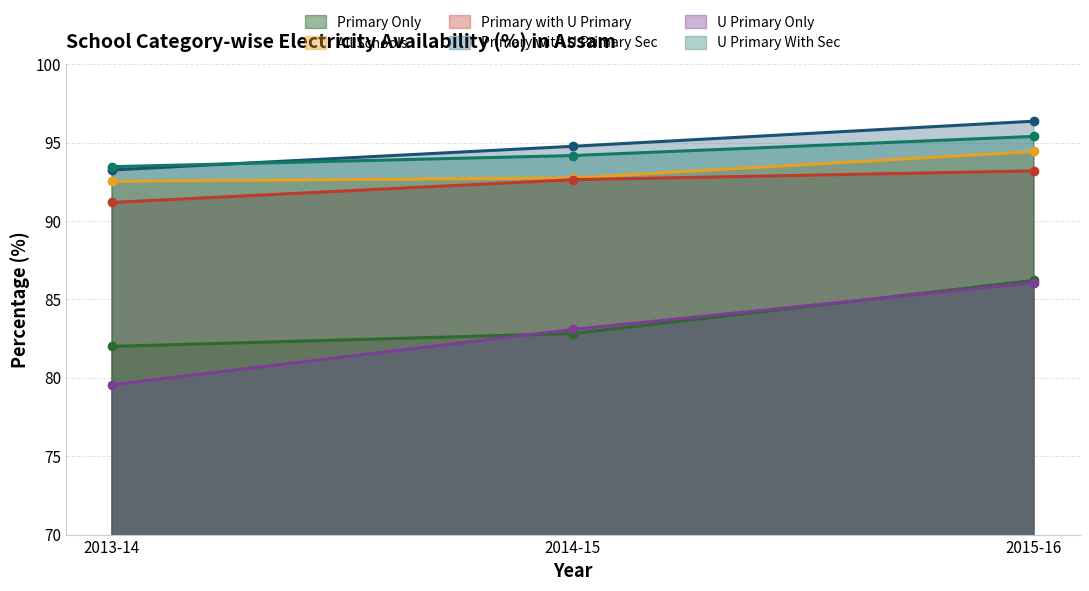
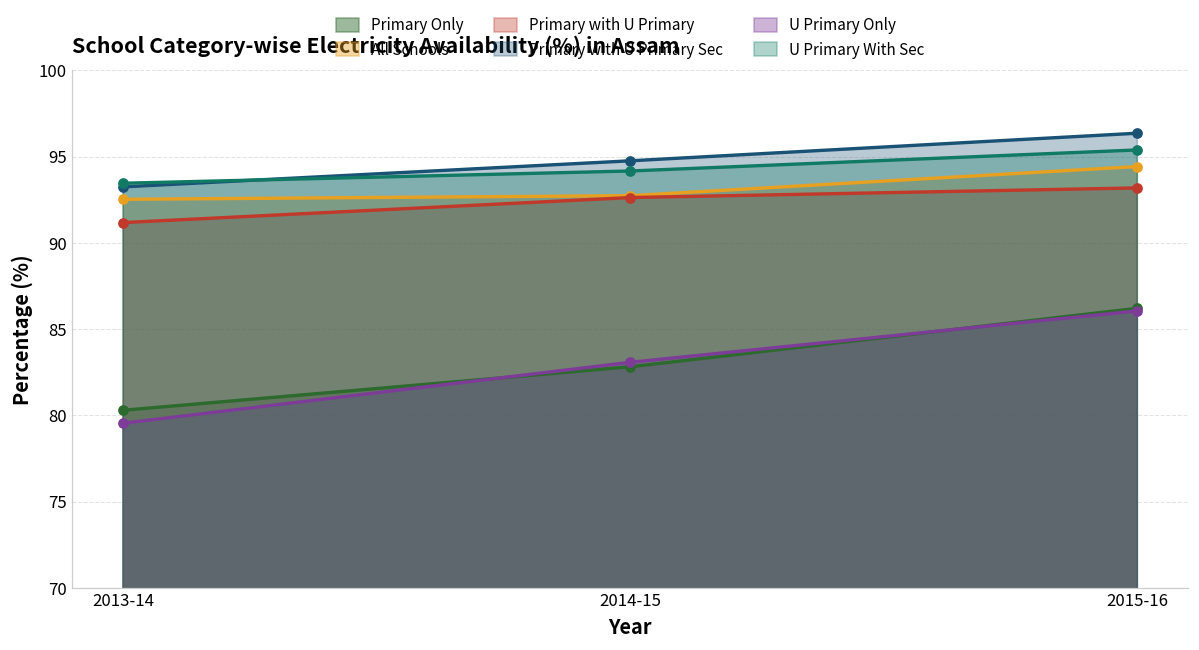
  {
    "Primary Only": {
-     "2013-14": 82.0,
+     "2013-14": 80.3,
      "2014-15": 82.8
    }
  }
